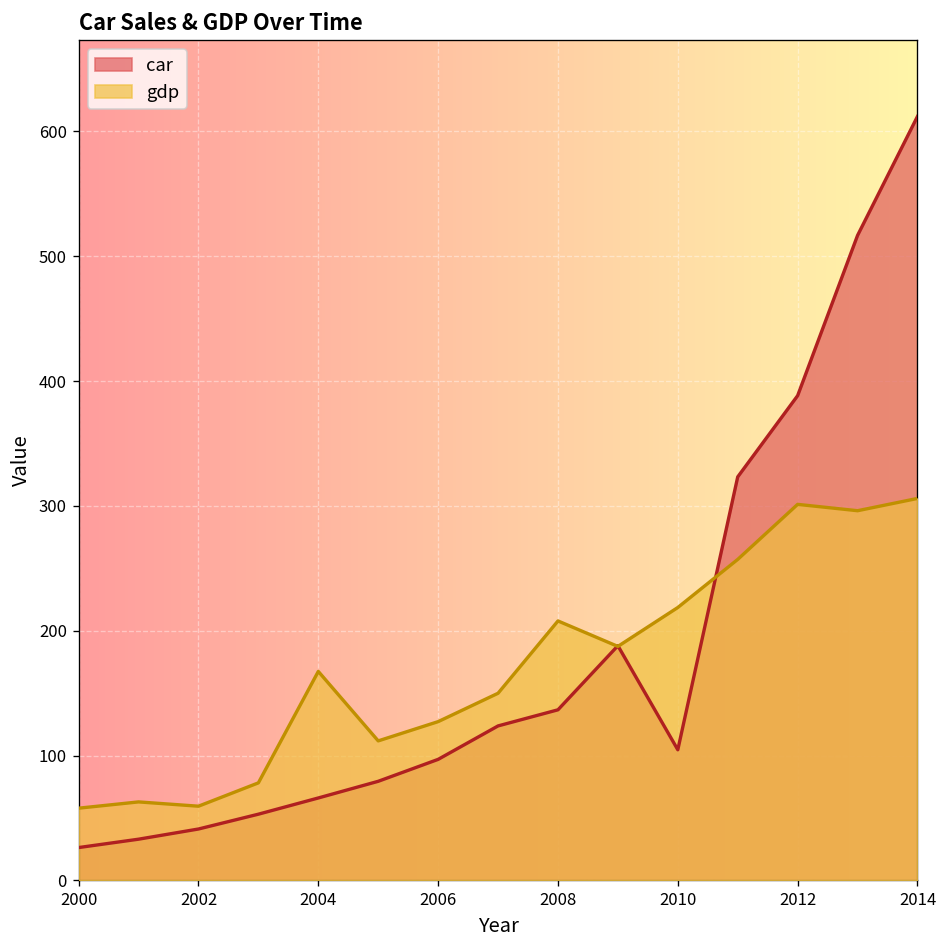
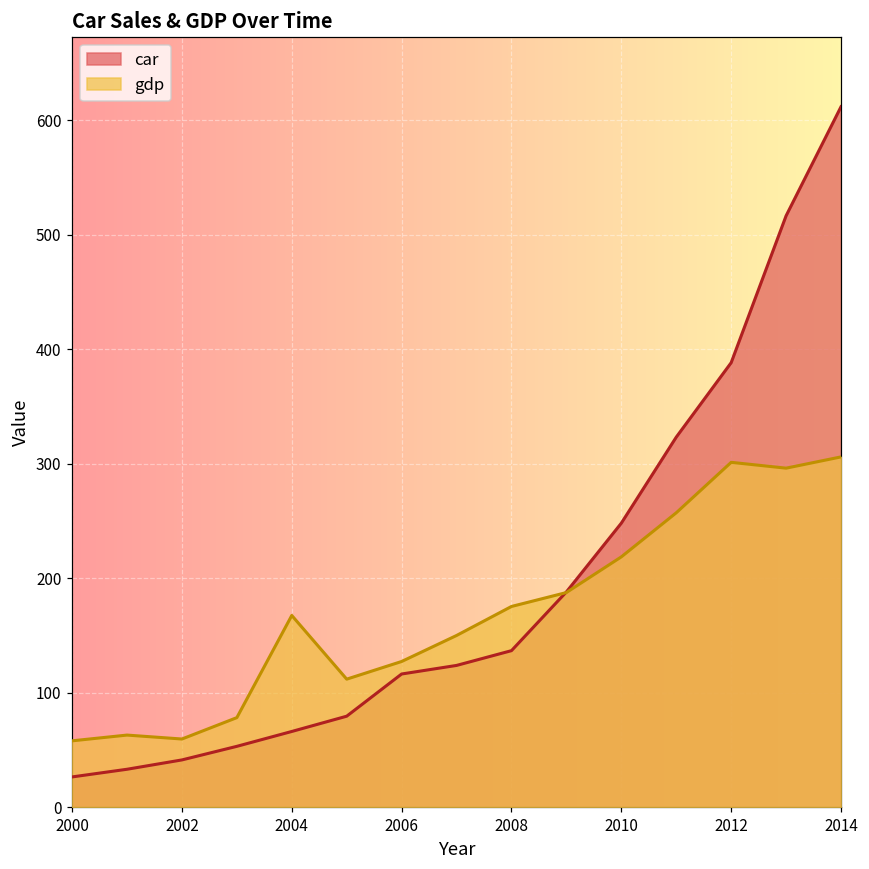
  {
    "car": {
      "2000": 26,
      "2002": 41,
      "2004": 66,
-     "2006": 97,
+     "2006": 116,
      "2008": 137,
-     "2010": 105,
+     "2010": 248,
      "2012": 388,
      "2014": 612
    },
    "gdp": {
      "2000": 58,
      "2002": 59,
      "2004": 167,
      "2006": 127,
-     "2008": 208,
+     "2008": 175,
      "2010": 219,
      "2012": 301,
      "2014": 306
    }
  }
